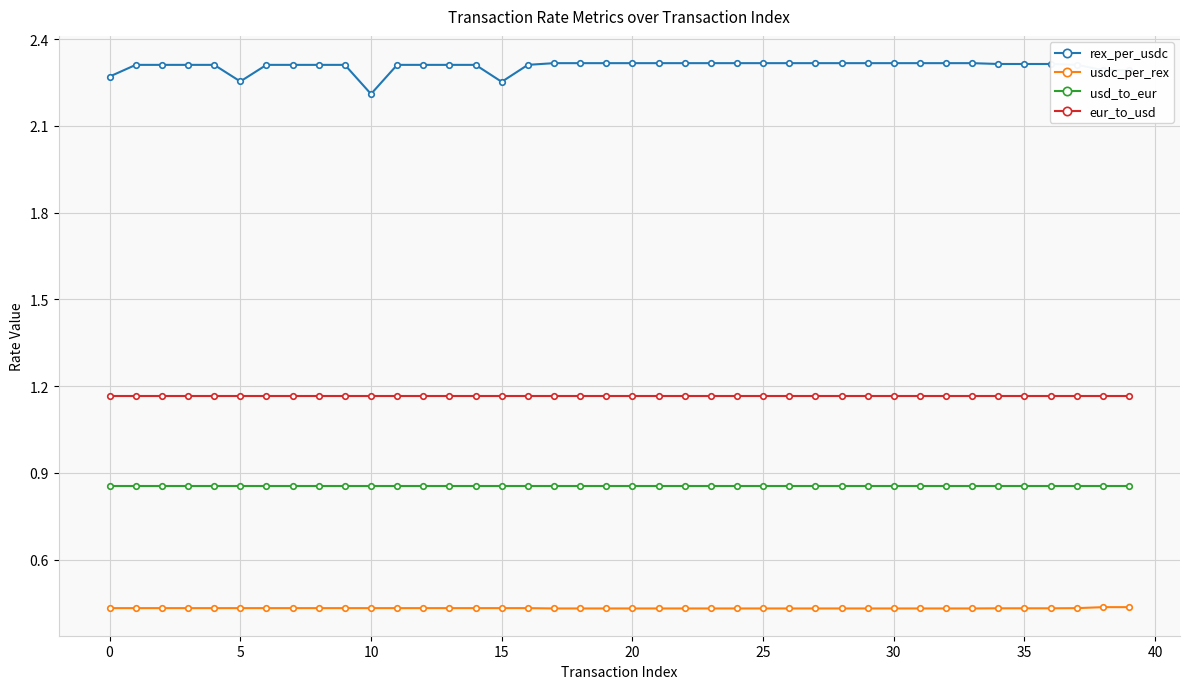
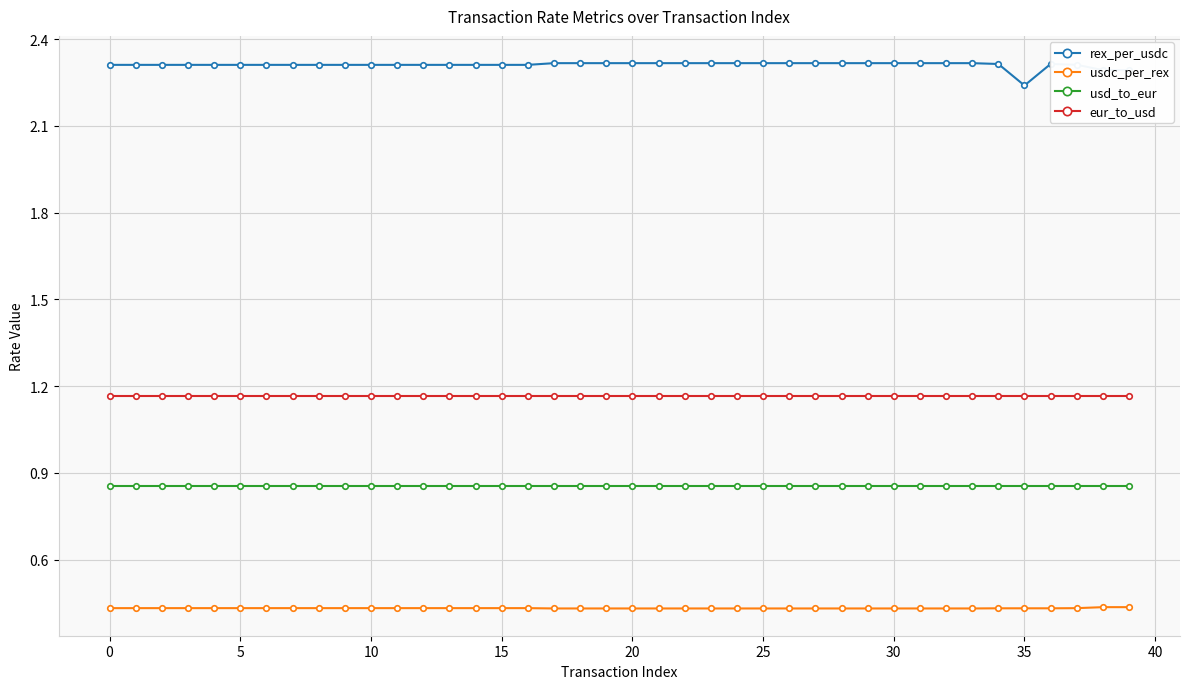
  {
    "rex_per_usdc": {
-     "0": 2.27,
-     "5": 2.25,
-     "10": 2.21,
-     "15": 2.25,
+     "0": 2.31,
+     "5": 2.31,
+     "10": 2.31,
+     "15": 2.31,
      "20": 2.32,
      "25": 2.32,
      "30": 2.32,
-     "35": 2.31
+     "35": 2.24
    },
    "usdc_per_rex": {
      "0": 0.43,
      "5": 0.43,
      "10": 0.43,
      "15": 0.43,
      "20": 0.43,
      "25": 0.43,
      "30": 0.43,
      "35": 0.43
    },
    "usd_to_eur": {
      "0": 0.86,
      "5": 0.86,
      "10": 0.86,
      "15": 0.86,
      "20": 0.86,
      "25": 0.86,
      "30": 0.86,
      "35": 0.86
    },
    "eur_to_usd": {
      "0": 1.17,
      "5": 1.17,
      "10": 1.17,
      "15": 1.17,
      "20": 1.17,
      "25": 1.17,
      "30": 1.17,
      "35": 1.17
    }
  }
